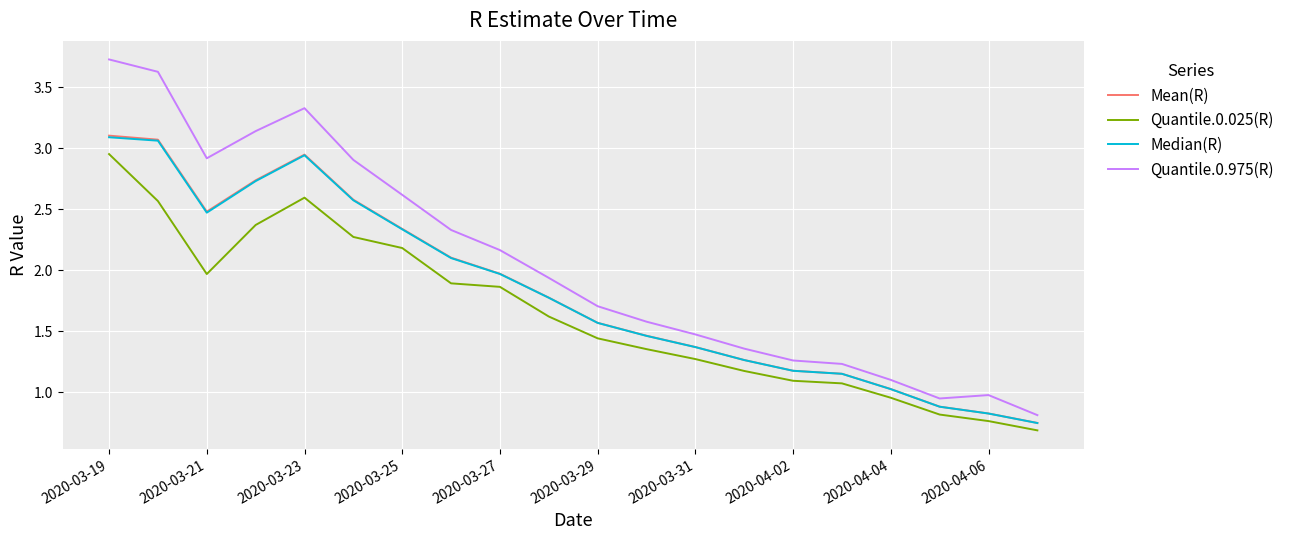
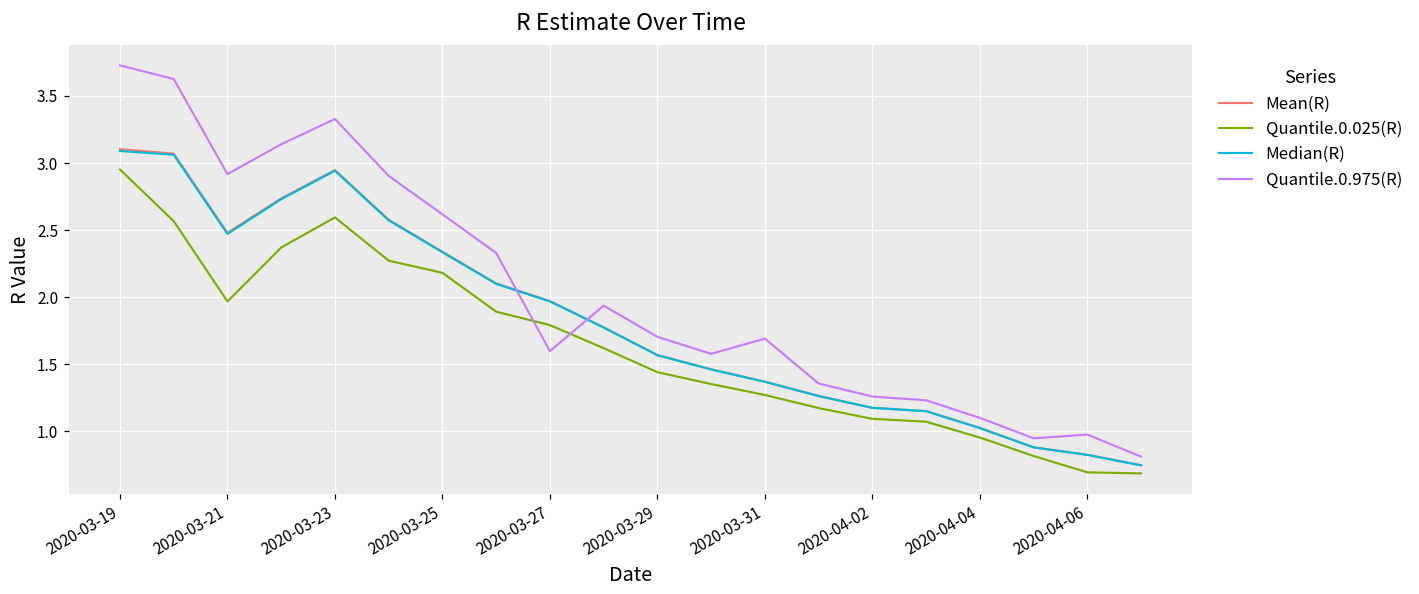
  {
    "Quantile.0.025(R)": {
      "2020-03-19": 2.95,
      "2020-03-21": 1.97,
      "2020-03-23": 2.59,
      "2020-03-25": 2.18,
-     "2020-03-27": 1.86,
+     "2020-03-27": 1.79,
      "2020-03-29": 1.44,
      "2020-03-31": 1.27,
      "2020-04-02": 1.09,
      "2020-04-04": 0.95,
-     "2020-04-06": 0.76
+     "2020-04-06": 0.70
    },
    "Quantile.0.975(R)": {
      "2020-03-19": 3.73,
      "2020-03-21": 2.92,
      "2020-03-23": 3.33,
      "2020-03-25": 2.62,
-     "2020-03-27": 2.16,
+     "2020-03-27": 1.60,
      "2020-03-29": 1.70,
-     "2020-03-31": 1.47,
+     "2020-03-31": 1.69,
      "2020-04-02": 1.26,
      "2020-04-04": 1.10,
      "2020-04-06": 0.98
    }
  }
